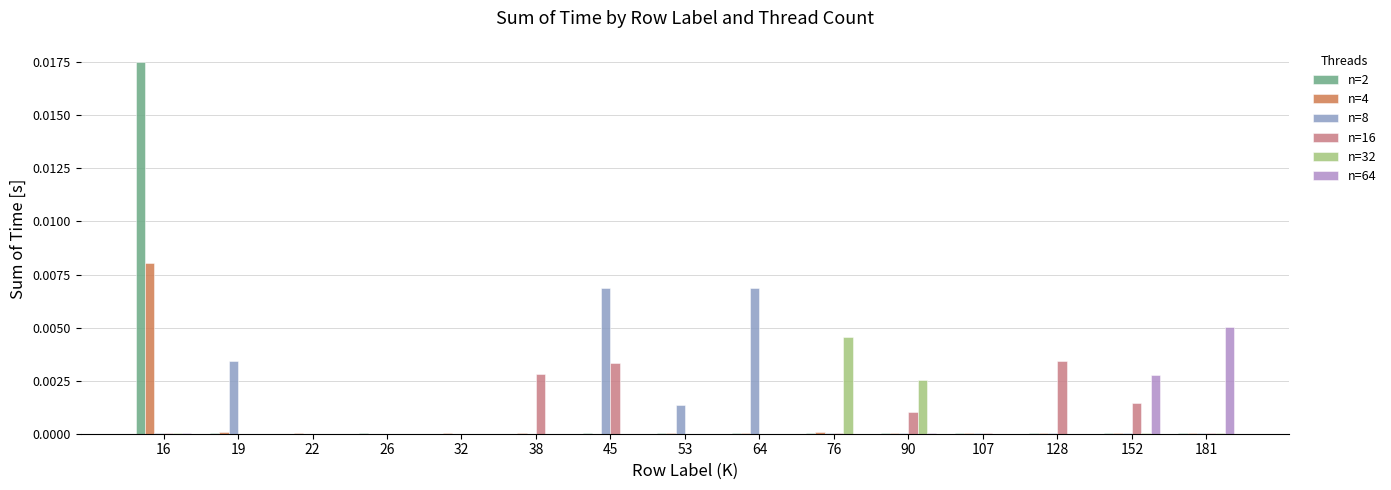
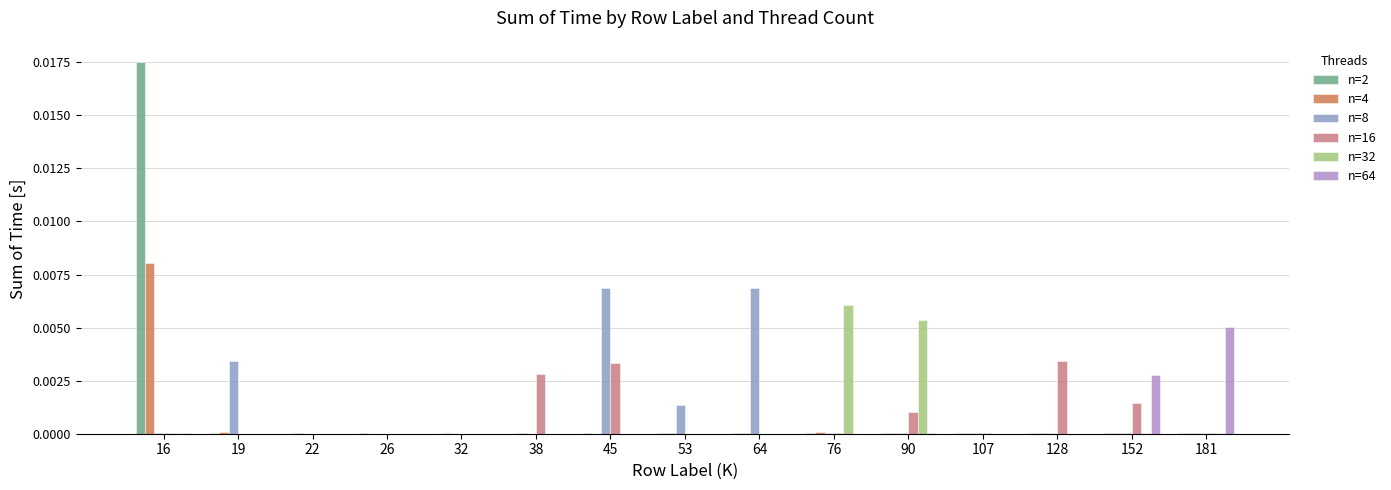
  {
    "n=2": {
      "16": 0.0175
    },
    "n=32": {
-     "76": 0.0046,
-     "90": 0.0025
+     "76": 0.0061,
+     "90": 0.0054
    }
  }
